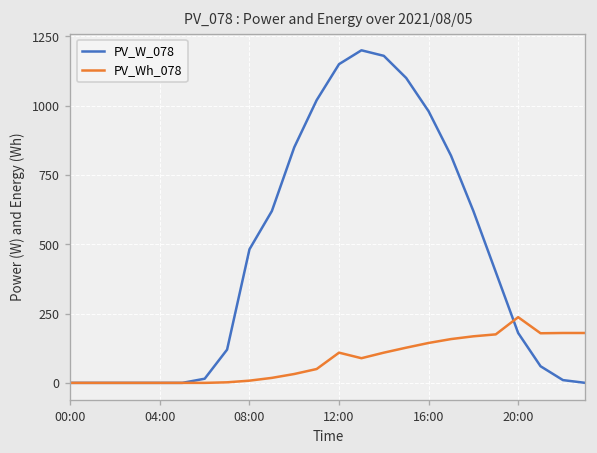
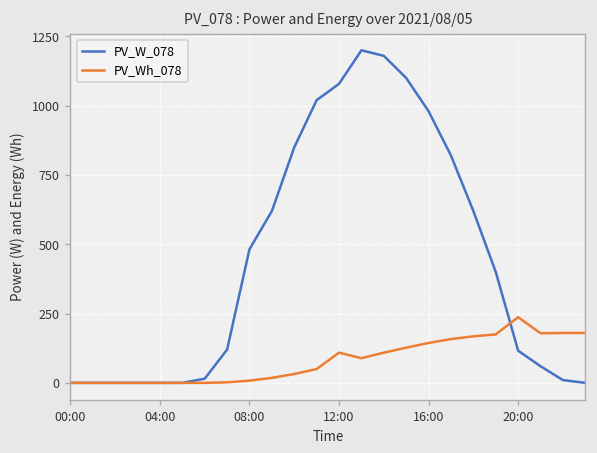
  {
    "PV_W_078": {
      "08:00": 480,
-     "12:00": 1150,
+     "12:00": 1080,
      "16:00": 980,
-     "20:00": 180
+     "20:00": 120
    },
    "PV_Wh_078": {
      "08:00": 10,
      "12:00": 110,
      "16:00": 140,
      "20:00": 240
    }
  }
